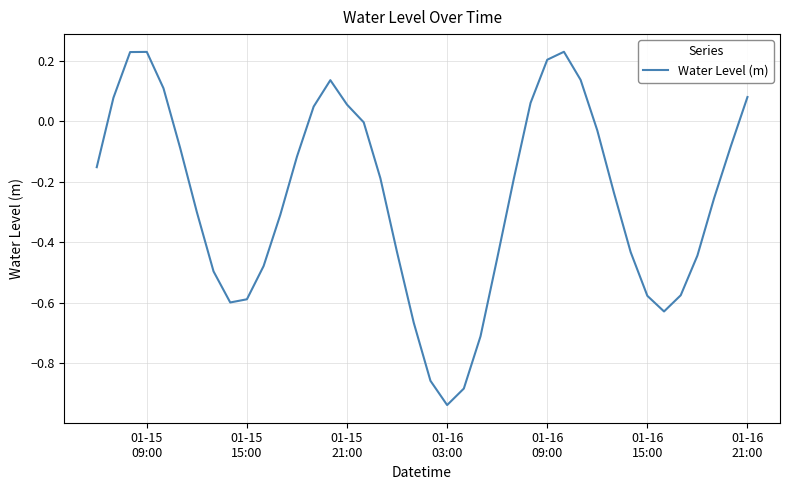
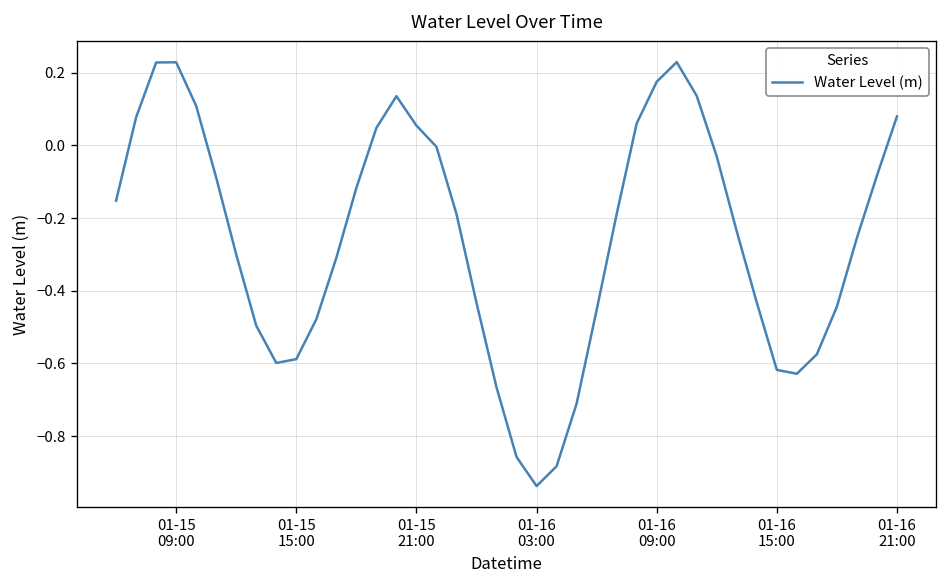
  {
    "01-15 09:00": 0.23,
    "01-15 15:00": -0.59,
    "01-15 21:00": 0.05,
    "01-16 03:00": -0.94,
-   "01-16 09:00": 0.20,
-   "01-16 15:00": -0.58,
+   "01-16 09:00": 0.18,
+   "01-16 15:00": -0.62,
    "01-16 21:00": 0.08
  }
